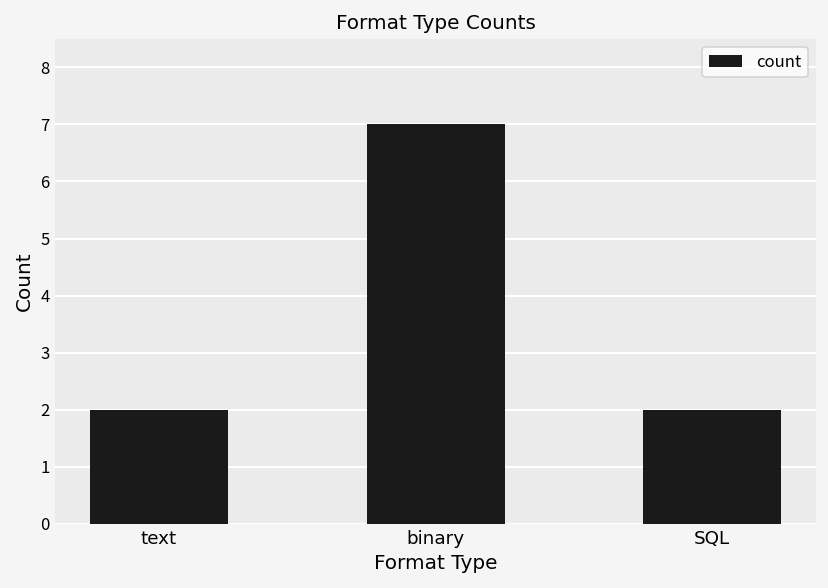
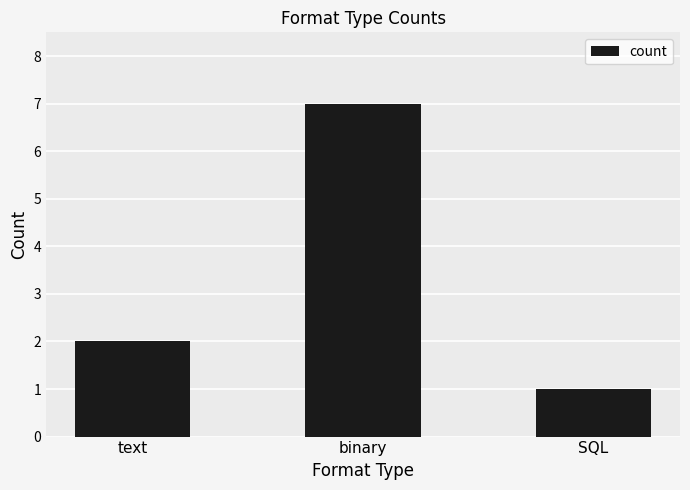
  {
    "text": 2,
    "binary": 7,
-   "SQL": 2
+   "SQL": 1
  }
